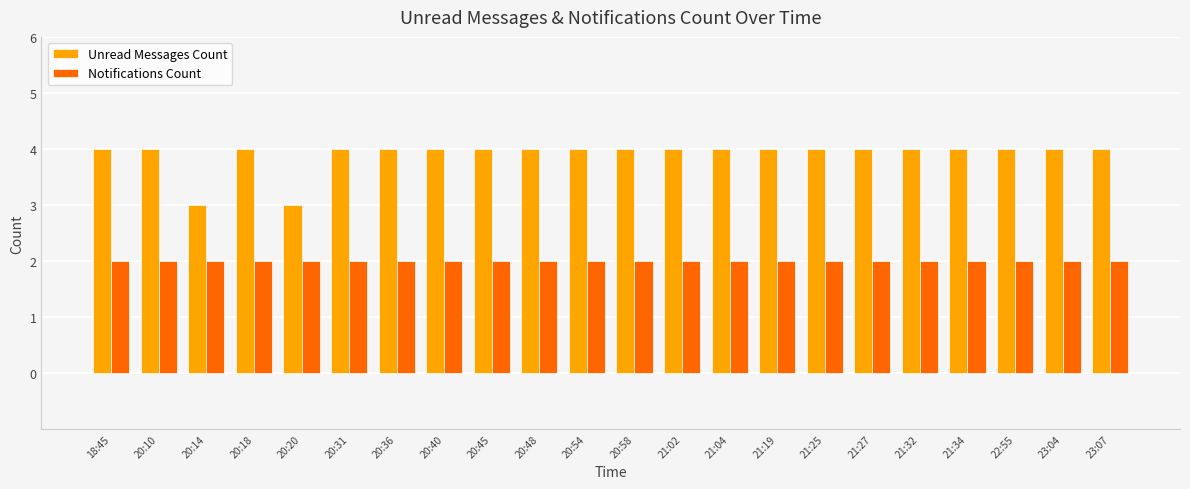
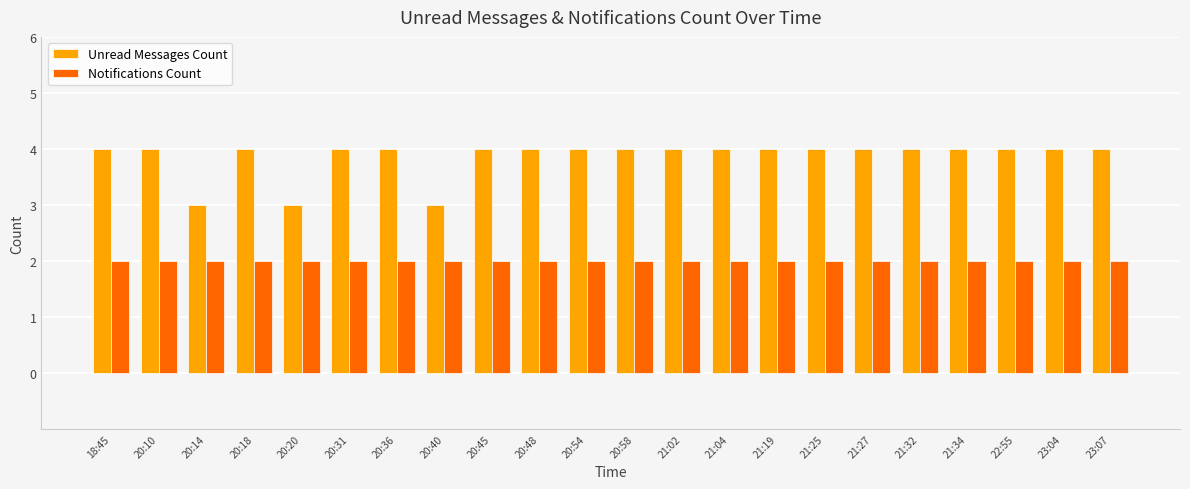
  {
    "Unread Messages Count": {
      "18:45": 4,
      "20:10": 4,
      "20:14": 3,
      "20:18": 4,
      "20:20": 3,
      "20:31": 4,
      "20:36": 4,
-     "20:40": 4,
+     "20:40": 3,
      "20:45": 4,
      "20:48": 4,
      "20:54": 4,
      "20:58": 4,
      "21:02": 4,
      "21:04": 4,
      "21:19": 4,
      "21:25": 4,
      "21:27": 4,
      "21:32": 4,
      "21:34": 4,
      "22:55": 4,
      "23:04": 4,
      "23:07": 4
    },
    "Notifications Count": {
      "18:45": 2,
      "20:10": 2,
      "20:14": 2,
      "20:18": 2,
      "20:20": 2,
      "20:31": 2,
      "20:36": 2,
      "20:40": 2,
      "20:45": 2,
      "20:48": 2,
      "20:54": 2,
      "20:58": 2,
      "21:02": 2,
      "21:04": 2,
      "21:19": 2,
      "21:25": 2,
      "21:27": 2,
      "21:32": 2,
      "21:34": 2,
      "22:55": 2,
      "23:04": 2,
      "23:07": 2
    }
  }
